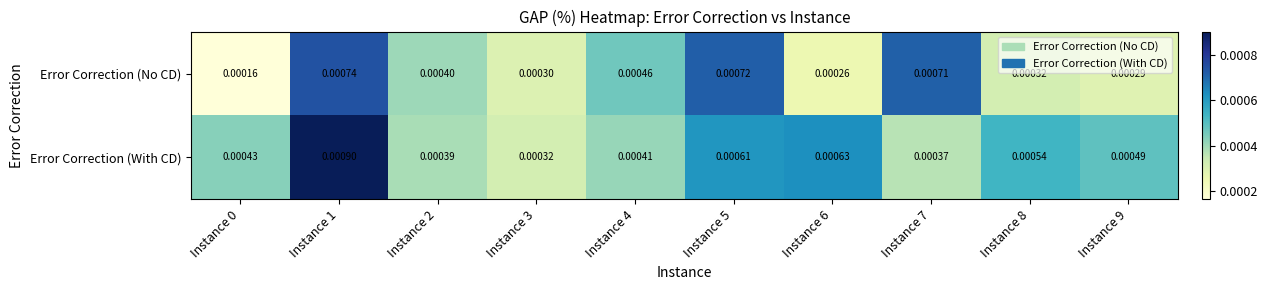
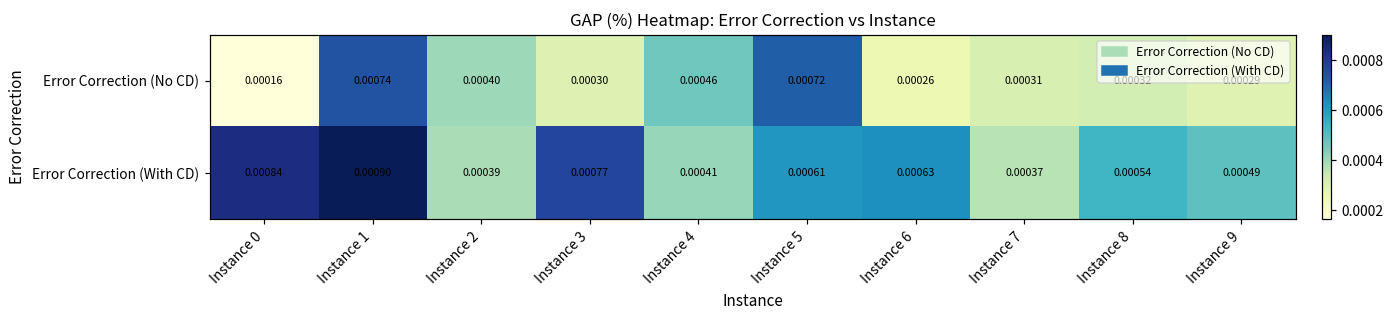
  {
    "Error Correction (No CD)": {
      "Instance 0": 0.00016,
      "Instance 1": 0.00074,
      "Instance 2": 0.00040,
      "Instance 3": 0.00030,
      "Instance 4": 0.00046,
      "Instance 5": 0.00072,
      "Instance 6": 0.00026,
-     "Instance 7": 0.00071
+     "Instance 7": 0.00031
    },
    "Error Correction (With CD)": {
-     "Instance 0": 0.00043,
+     "Instance 0": 0.00084,
      "Instance 1": 0.00090,
      "Instance 2": 0.00039,
-     "Instance 3": 0.00032,
+     "Instance 3": 0.00077,
      "Instance 4": 0.00041,
      "Instance 5": 0.00061,
      "Instance 6": 0.00063,
      "Instance 7": 0.00037,
      "Instance 8": 0.00054,
      "Instance 9": 0.00049
    }
  }
